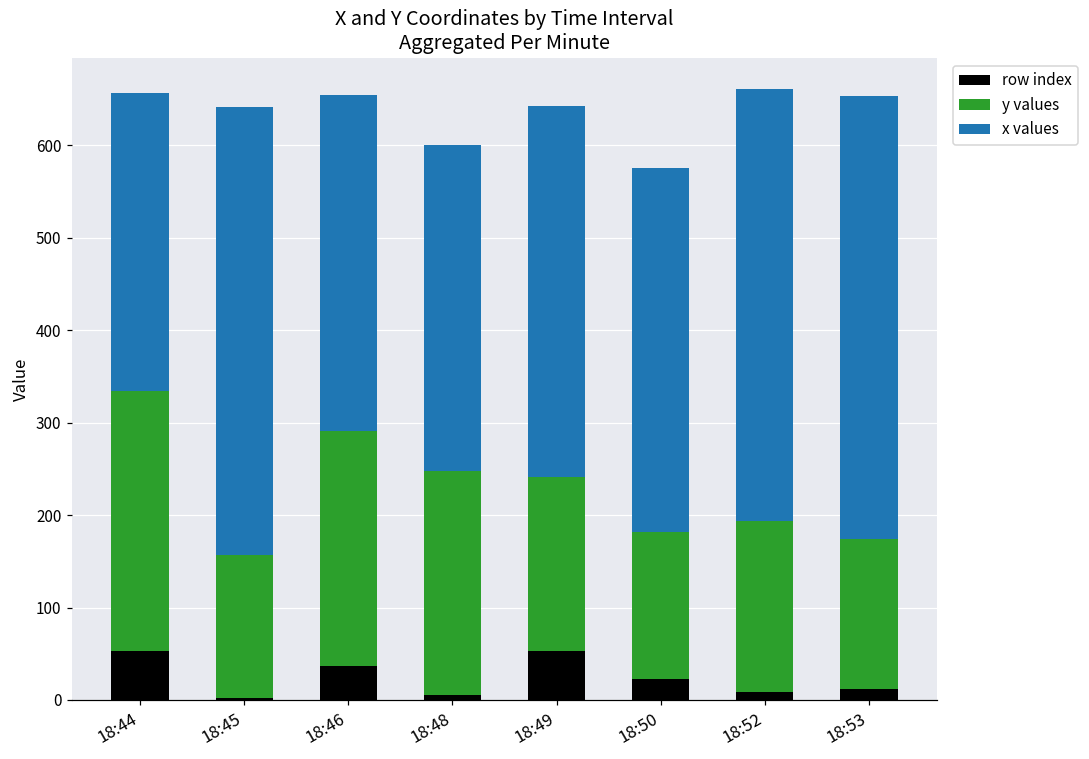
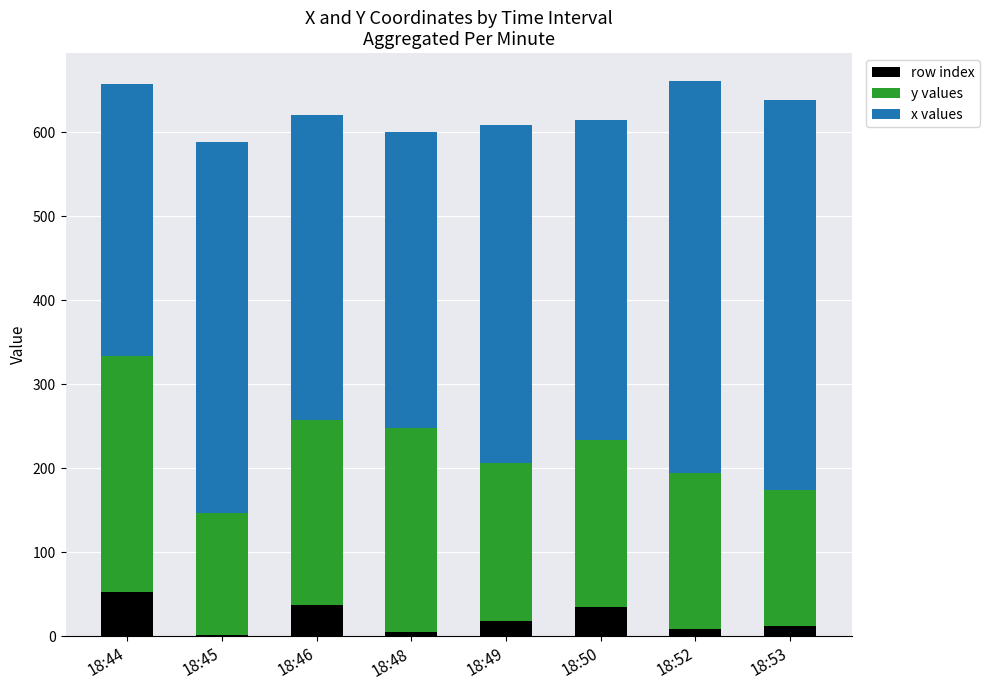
  {
    "row index": {
      "18:44": 50,
      "18:46": 40,
      "18:48": 10,
-     "18:49": 50,
-     "18:50": 20,
+     "18:49": 20,
+     "18:50": 40,
      "18:52": 10,
      "18:53": 10
    },
    "y values": {
      "18:44": 280,
-     "18:45": 160,
-     "18:46": 250,
+     "18:45": 150,
+     "18:46": 220,
      "18:48": 240,
      "18:49": 190,
-     "18:50": 160,
+     "18:50": 200,
      "18:52": 190,
      "18:53": 160
    },
    "x values": {
      "18:44": 320,
-     "18:45": 480,
+     "18:45": 440,
      "18:46": 360,
      "18:48": 350,
      "18:49": 400,
-     "18:50": 390,
+     "18:50": 380,
      "18:52": 470,
-     "18:53": 480
+     "18:53": 460
    }
  }
